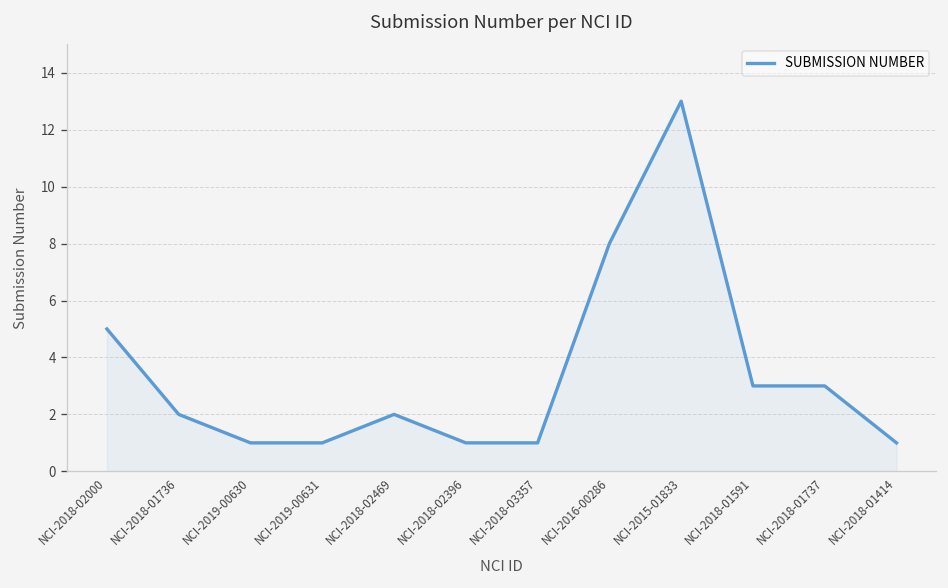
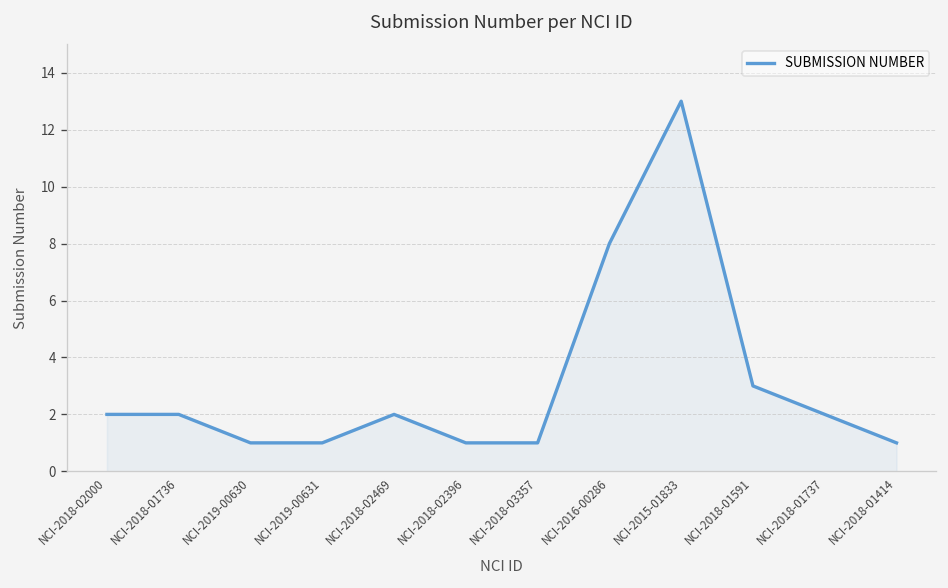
  {
-   "NCI-2018-02000": 5,
+   "NCI-2018-02000": 2,
    "NCI-2018-01736": 2,
    "NCI-2019-00630": 1,
    "NCI-2019-00631": 1,
    "NCI-2018-02469": 2,
    "NCI-2018-02396": 1,
    "NCI-2018-03357": 1,
    "NCI-2016-00286": 8,
    "NCI-2015-01833": 13,
    "NCI-2018-01591": 3,
-   "NCI-2018-01737": 3,
+   "NCI-2018-01737": 2,
    "NCI-2018-01414": 1
  }
